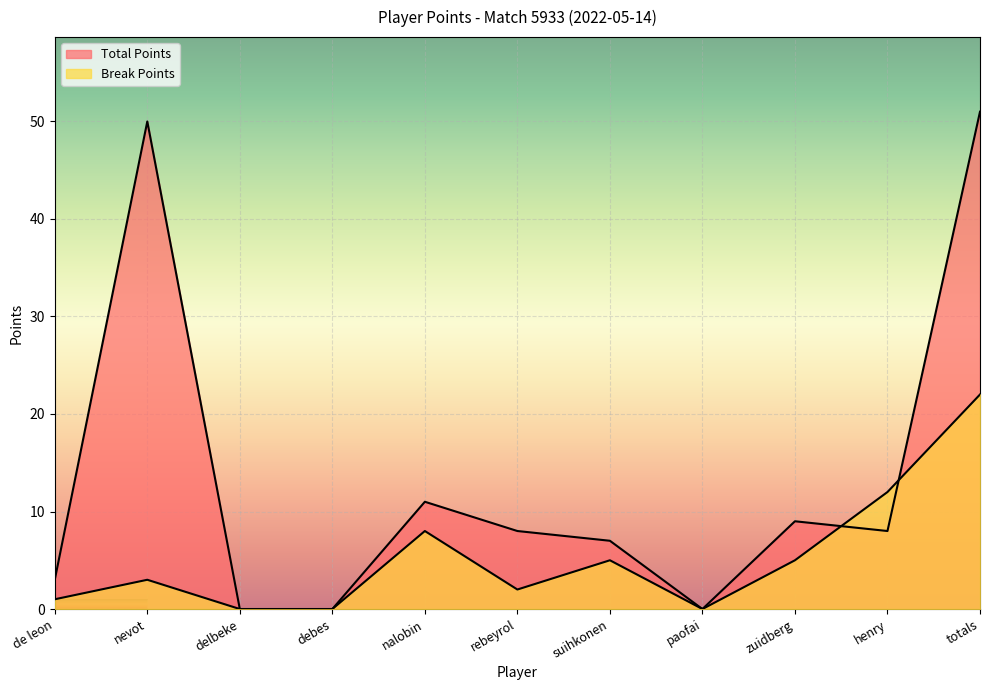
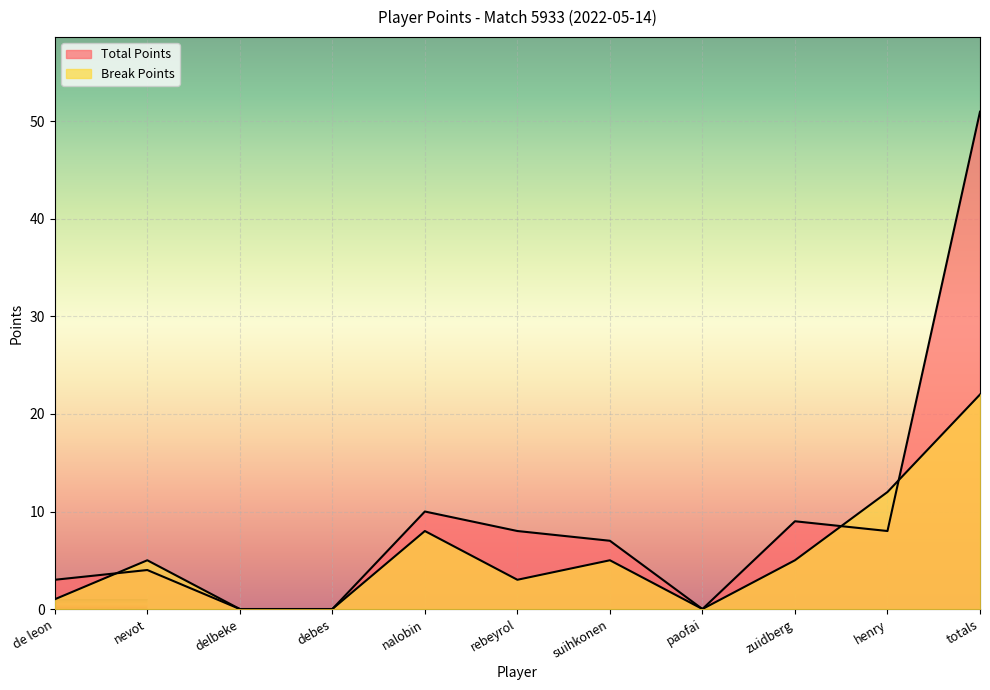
  {
    "Total Points": {
      "de leon": 3,
-     "nevot": 50,
-     "nalobin": 11,
+     "nevot": 4,
+     "nalobin": 10,
      "rebeyrol": 8,
      "suihkonen": 7,
      "zuidberg": 9,
      "henry": 8,
      "totals": 51
    },
    "Break Points": {
      "de leon": 1,
-     "nevot": 3,
+     "nevot": 5,
      "nalobin": 8,
-     "rebeyrol": 2,
+     "rebeyrol": 3,
      "suihkonen": 5,
      "zuidberg": 5,
      "henry": 12,
      "totals": 22
    }
  }
